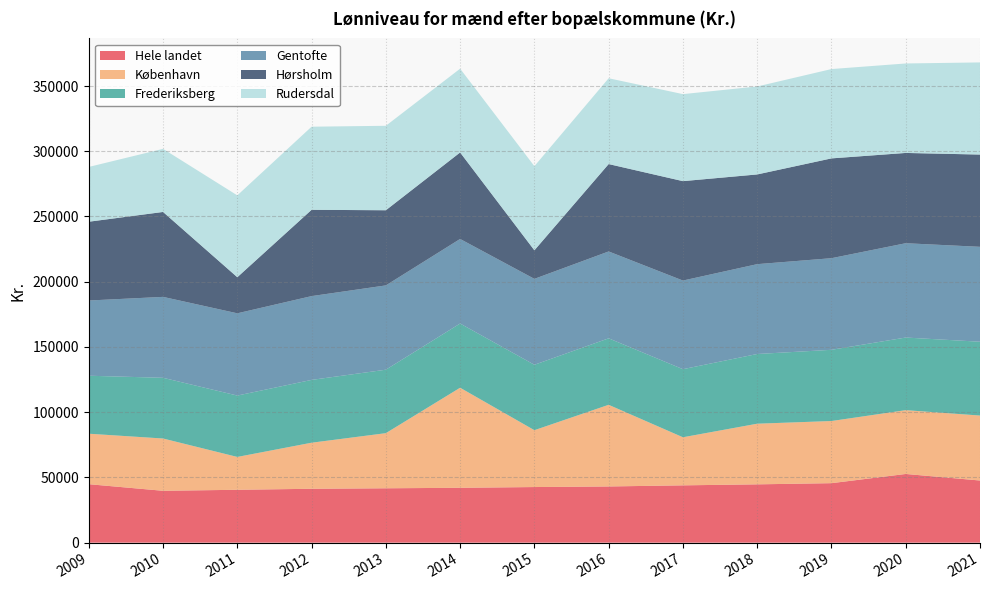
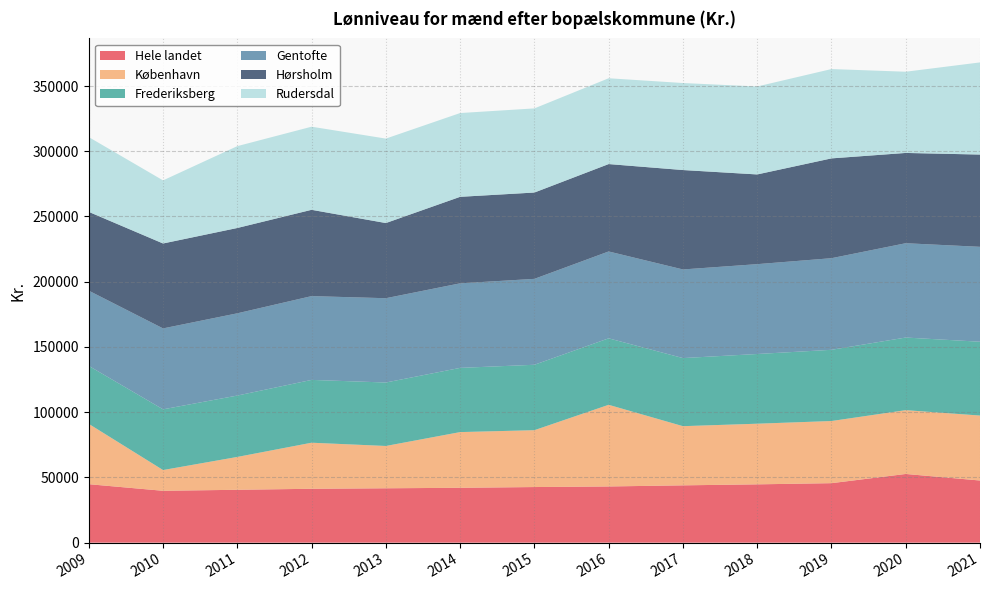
  {
    "Hele landet": {
      "2009": 45000,
      "2010": 40000,
      "2011": 41000,
      "2012": 41000,
      "2013": 42000,
      "2014": 42000,
      "2015": 43000,
      "2016": 43000,
      "2017": 44000,
      "2018": 45000,
      "2019": 46000,
      "2020": 53000,
      "2021": 48000
    },
    "København": {
-     "2009": 39000,
-     "2010": 40000,
+     "2009": 46000,
+     "2010": 16000,
      "2011": 25000,
      "2012": 35000,
-     "2013": 42000,
-     "2014": 77000,
+     "2013": 32000,
+     "2014": 43000,
      "2015": 44000,
      "2016": 63000,
-     "2017": 37000,
+     "2017": 45000,
      "2018": 46000,
      "2019": 48000,
      "2020": 49000,
      "2021": 50000
    },
    "Hørsholm": {
      "2009": 60000,
      "2010": 65000,
-     "2011": 28000,
+     "2011": 65000,
      "2012": 66000,
      "2013": 58000,
      "2014": 66000,
-     "2015": 22000,
+     "2015": 66000,
      "2016": 67000,
      "2017": 76000,
      "2018": 69000,
      "2019": 76000,
      "2020": 69000,
      "2021": 71000
    },
    "Rudersdal": {
-     "2009": 42000,
+     "2009": 57000,
      "2010": 48000,
      "2011": 63000,
      "2012": 64000,
      "2013": 65000,
      "2014": 64000,
      "2015": 64000,
      "2016": 66000,
      "2017": 67000,
      "2018": 67000,
      "2019": 68000,
-     "2020": 69000,
+     "2020": 62000,
      "2021": 71000
    }
  }
